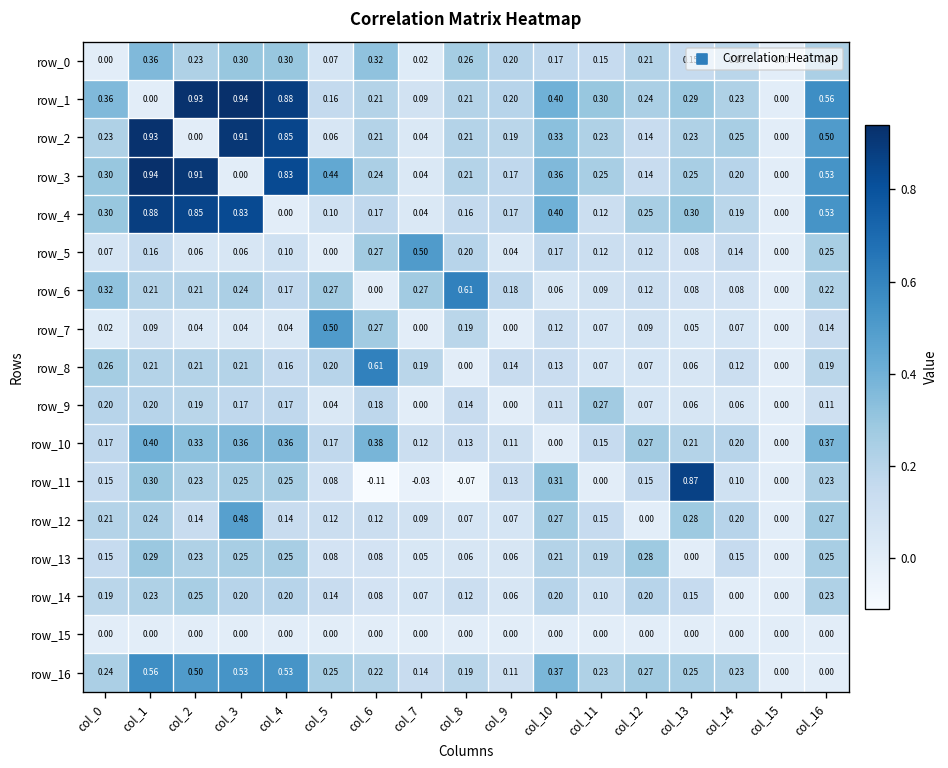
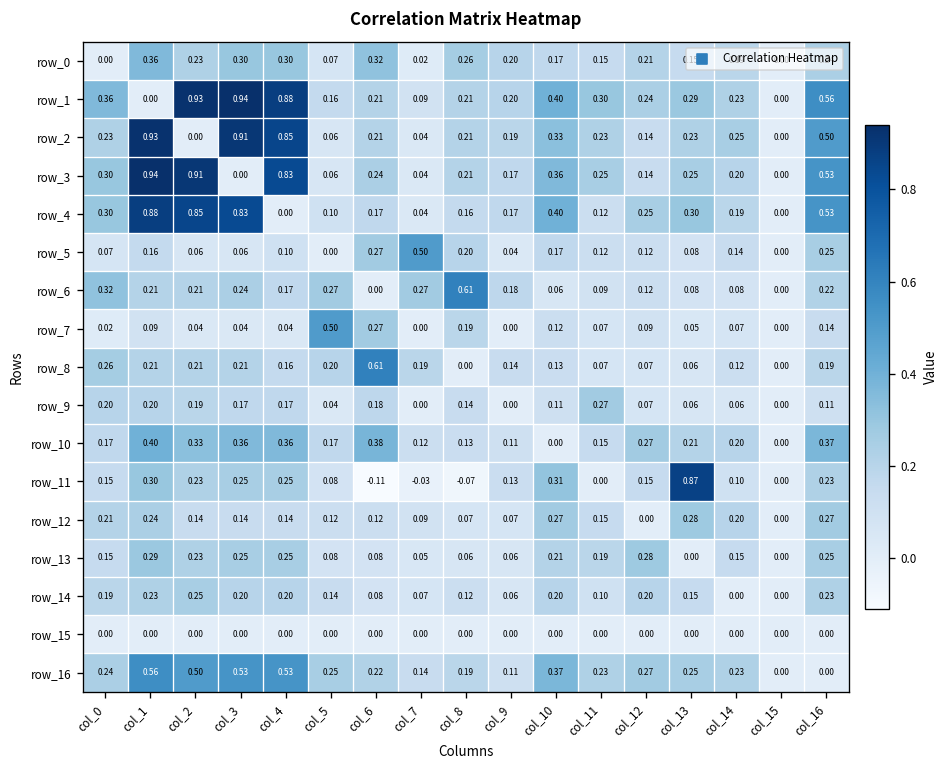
  {
    "row_3": {
      "col_0": 0.30,
      "col_1": 0.94,
      "col_2": 0.91,
      "col_3": 0.00,
      "col_4": 0.83,
-     "col_5": 0.44,
+     "col_5": 0.06,
      "col_6": 0.24,
      "col_7": 0.04,
      "col_8": 0.21,
      "col_9": 0.17,
      "col_10": 0.36,
      "col_11": 0.25,
      "col_12": 0.14,
      "col_13": 0.25,
      "col_14": 0.20,
      "col_15": 0.00,
      "col_16": 0.53
    },
    "row_12": {
      "col_0": 0.21,
      "col_1": 0.24,
      "col_2": 0.14,
-     "col_3": 0.48,
+     "col_3": 0.14,
      "col_4": 0.14,
      "col_5": 0.12,
      "col_6": 0.12,
      "col_7": 0.09,
      "col_8": 0.07,
      "col_9": 0.07,
      "col_10": 0.27,
      "col_11": 0.15,
      "col_12": 0.00,
      "col_13": 0.28,
      "col_14": 0.20,
      "col_15": 0.00,
      "col_16": 0.27
    }
  }
